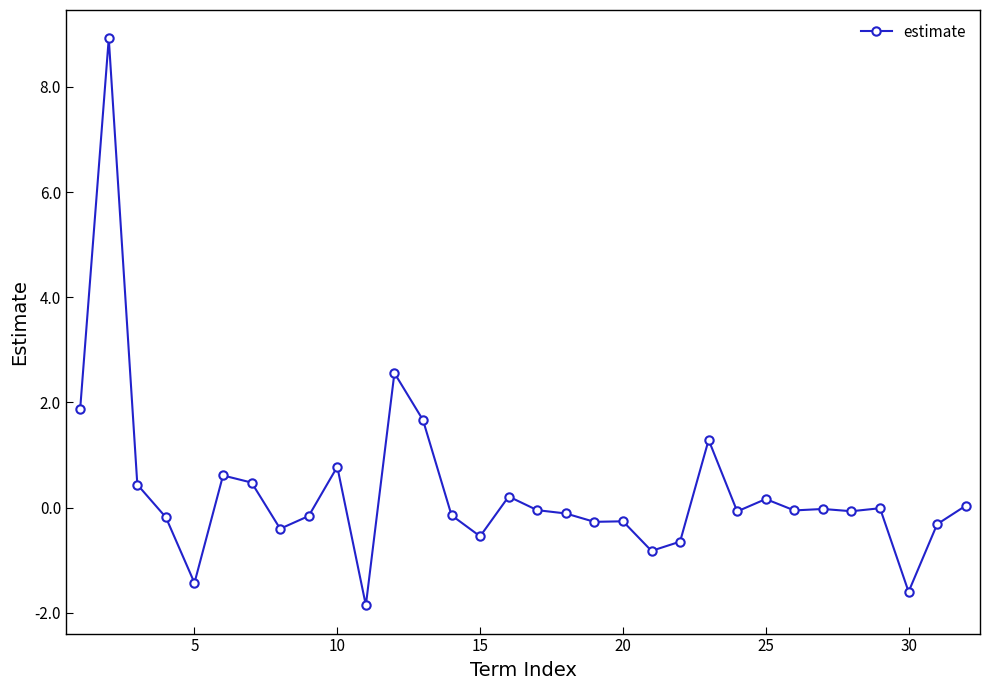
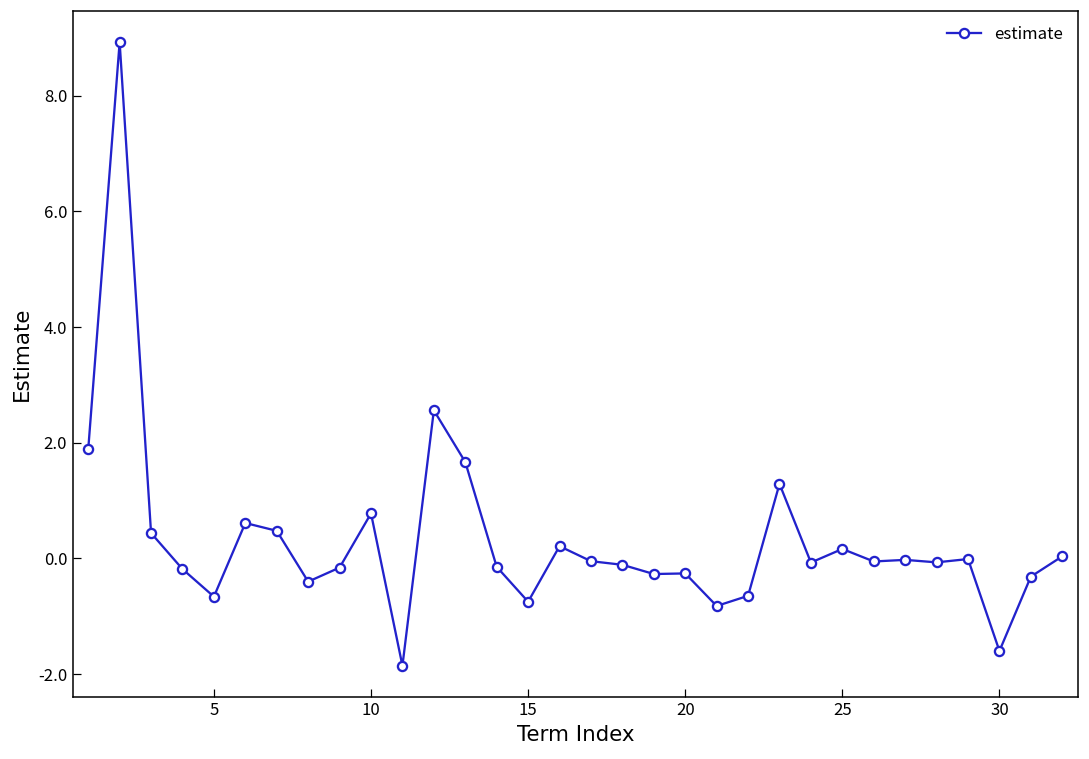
  {
-   "5": -1.4,
+   "5": -0.7,
    "10": 0.8,
-   "15": -0.5,
+   "15": -0.7,
    "20": -0.3,
    "25": 0.2,
    "30": -1.6
  }
